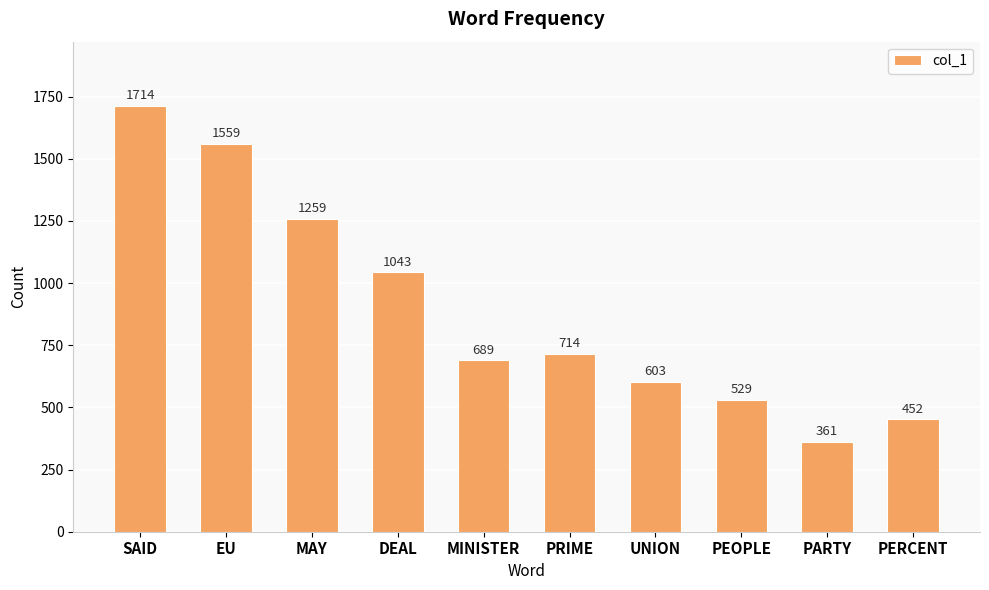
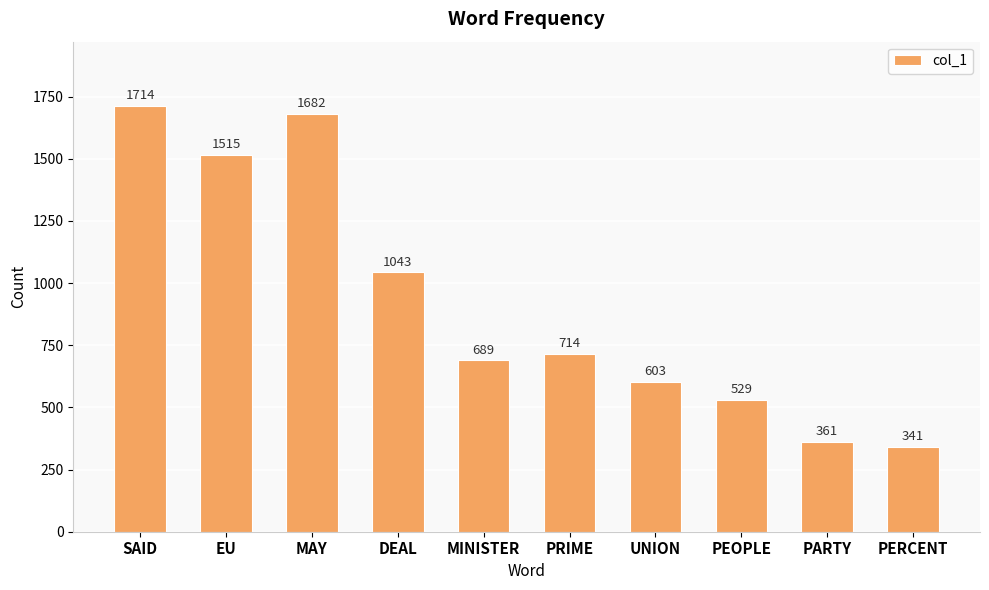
  {
    "SAID": 1714,
-   "EU": 1559,
-   "MAY": 1259,
+   "EU": 1515,
+   "MAY": 1682,
    "DEAL": 1043,
    "MINISTER": 689,
    "PRIME": 714,
    "UNION": 603,
    "PEOPLE": 529,
    "PARTY": 361,
-   "PERCENT": 452
+   "PERCENT": 341
  }
